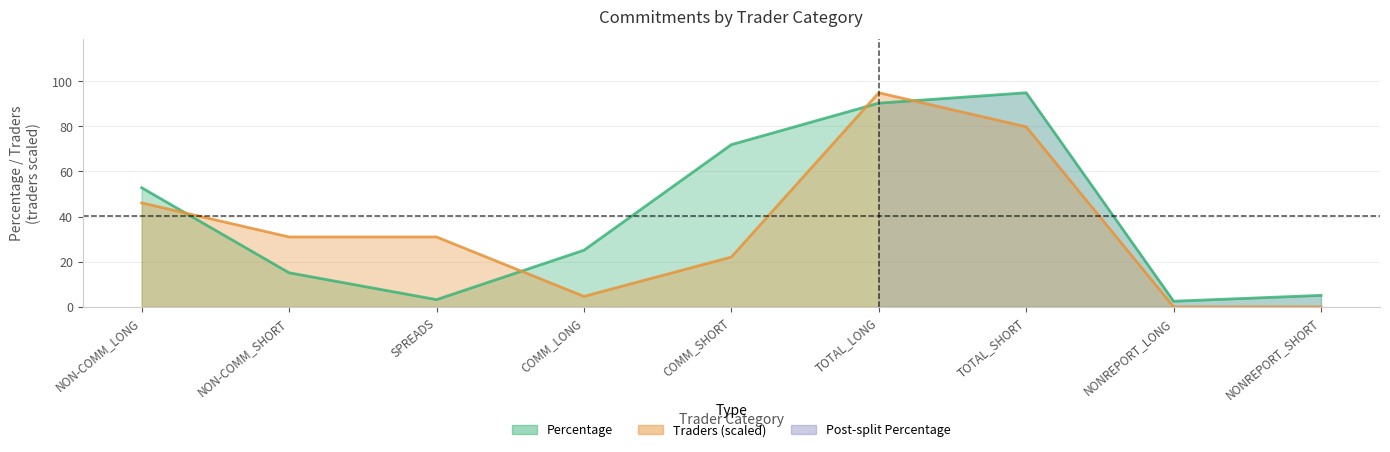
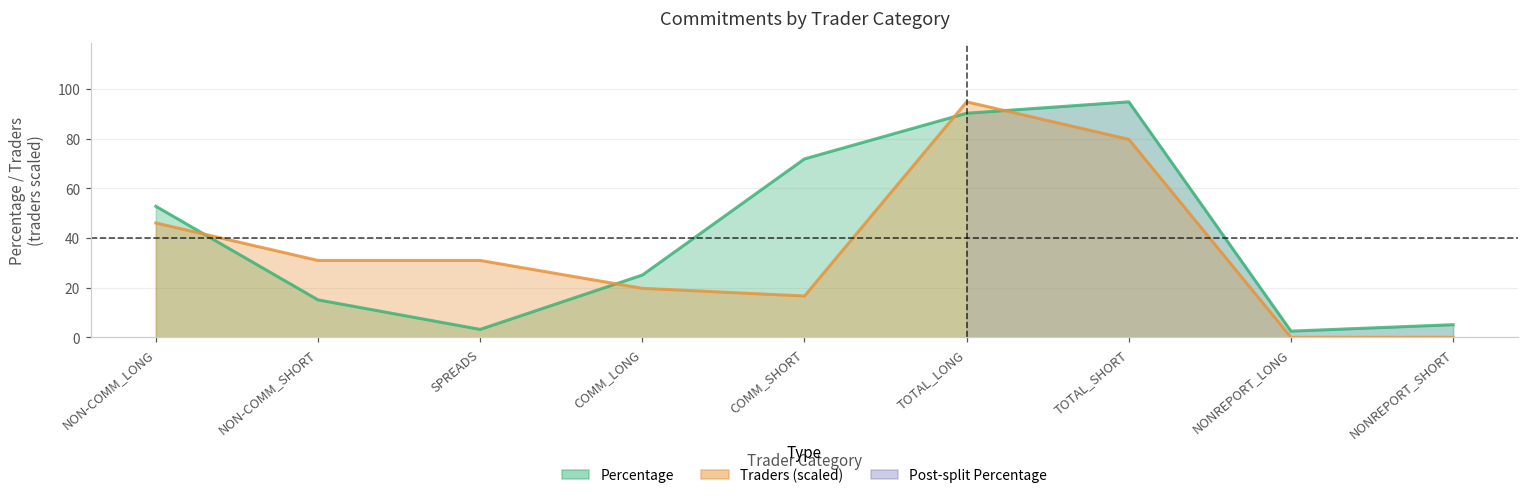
  {
    "Percentage": {
      "NON-COMM_LONG": 53,
      "NON-COMM_SHORT": 15,
      "SPREADS": 3,
      "COMM_LONG": 25,
      "COMM_SHORT": 72
    },
    "Traders (scaled)": {
      "NON-COMM_LONG": 46,
      "NON-COMM_SHORT": 31,
      "SPREADS": 31,
-     "COMM_LONG": 5,
-     "COMM_SHORT": 22,
+     "COMM_LONG": 20,
+     "COMM_SHORT": 17,
      "TOTAL_LONG": 95,
      "TOTAL_SHORT": 80,
      "NONREPORT_LONG": 0,
      "NONREPORT_SHORT": 0
    }
  }
